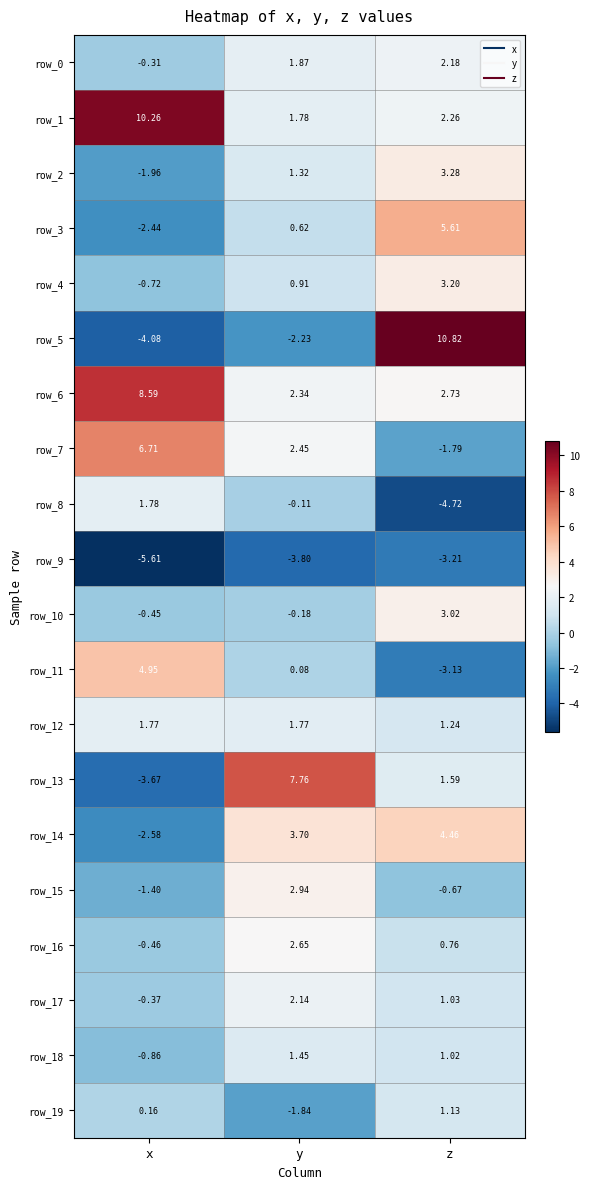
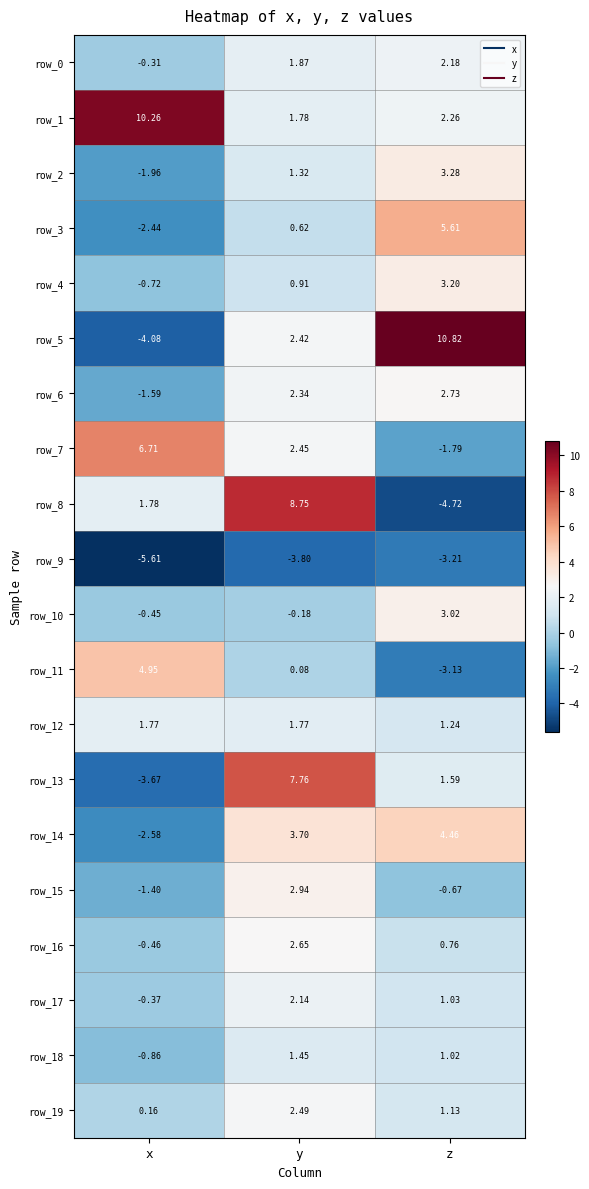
  {
    "row_0": {
      "x": -0.31,
      "y": 1.87,
      "z": 2.18
    },
    "row_1": {
      "x": 10.26,
      "y": 1.78,
      "z": 2.26
    },
    "row_2": {
      "x": -1.96,
      "y": 1.32,
      "z": 3.28
    },
    "row_3": {
      "x": -2.44,
      "y": 0.62,
      "z": 5.61
    },
    "row_4": {
      "x": -0.72,
      "y": 0.91,
      "z": 3.20
    },
    "row_5": {
      "x": -4.08,
-     "y": -2.23,
+     "y": 2.42,
      "z": 10.82
    },
    "row_6": {
-     "x": 8.59,
+     "x": -1.59,
      "y": 2.34,
      "z": 2.73
    },
    "row_7": {
      "x": 6.71,
      "y": 2.45,
      "z": -1.79
    },
    "row_8": {
      "x": 1.78,
-     "y": -0.11,
+     "y": 8.75,
      "z": -4.72
    },
    "row_9": {
      "x": -5.61,
      "y": -3.80,
      "z": -3.21
    },
    "row_10": {
      "x": -0.45,
      "y": -0.18,
      "z": 3.02
    },
    "row_11": {
      "x": 4.95,
      "y": 0.08,
      "z": -3.13
    },
    "row_12": {
      "x": 1.77,
      "y": 1.77,
      "z": 1.24
    },
    "row_13": {
      "x": -3.67,
      "y": 7.76,
      "z": 1.59
    },
    "row_14": {
      "x": -2.58,
      "y": 3.70,
      "z": 4.46
    },
    "row_15": {
      "x": -1.40,
      "y": 2.94,
      "z": -0.67
    },
    "row_16": {
      "x": -0.46,
      "y": 2.65,
      "z": 0.76
    },
    "row_17": {
      "x": -0.37,
      "y": 2.14,
      "z": 1.03
    },
    "row_18": {
      "x": -0.86,
      "y": 1.45,
      "z": 1.02
    },
    "row_19": {
      "x": 0.16,
-     "y": -1.84,
+     "y": 2.49,
      "z": 1.13
    }
  }
